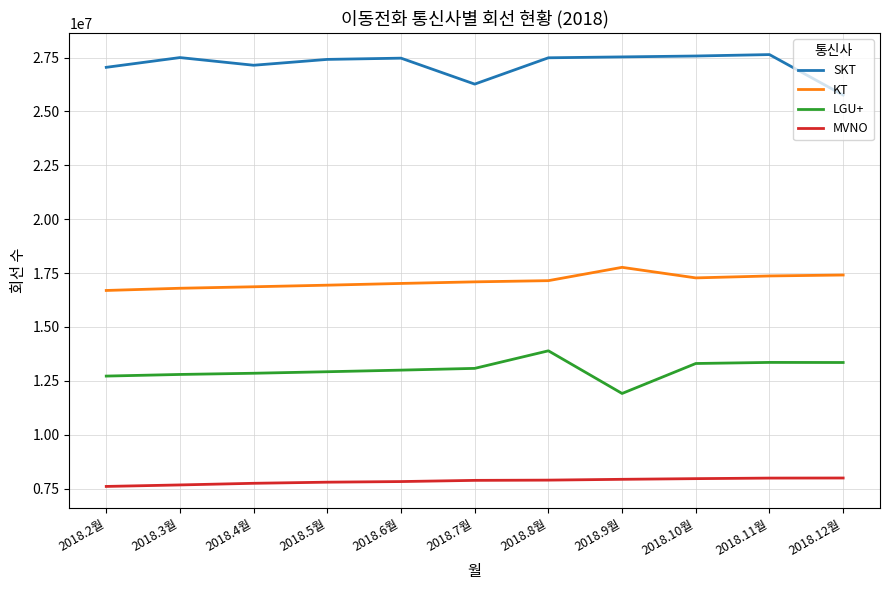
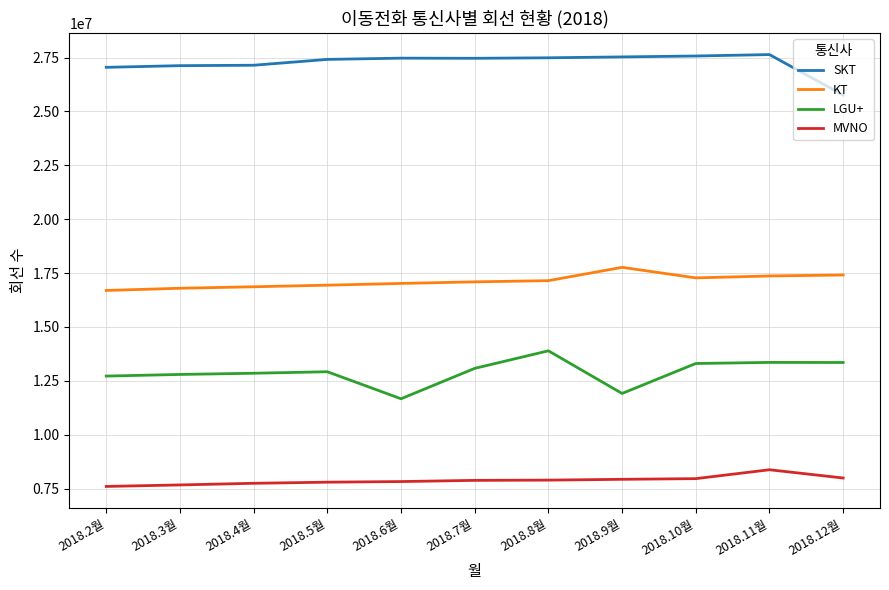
  {
    "SKT": {
      "2018.2월": 27000000,
-     "2018.3월": 27500000,
+     "2018.3월": 27100000,
      "2018.4월": 27100000,
      "2018.5월": 27400000,
      "2018.6월": 27500000,
-     "2018.7월": 26300000,
+     "2018.7월": 27500000,
      "2018.8월": 27500000,
      "2018.9월": 27500000,
      "2018.10월": 27600000,
      "2018.11월": 27600000
    },
    "KT": {
      "2018.2월": 16700000,
      "2018.3월": 16800000,
      "2018.4월": 16900000,
      "2018.5월": 16900000,
      "2018.6월": 17000000,
      "2018.7월": 17100000,
      "2018.8월": 17100000,
      "2018.9월": 17800000,
      "2018.10월": 17300000,
      "2018.11월": 17400000,
      "2018.12월": 17400000
    },
    "LGU+": {
      "2018.2월": 12700000,
      "2018.3월": 12800000,
      "2018.4월": 12900000,
      "2018.5월": 12900000,
-     "2018.6월": 13000000,
+     "2018.6월": 11700000,
      "2018.7월": 13100000,
      "2018.8월": 13900000,
      "2018.9월": 11900000,
      "2018.10월": 13300000,
      "2018.11월": 13400000,
      "2018.12월": 13300000
    },
    "MVNO": {
      "2018.2월": 7600000,
      "2018.3월": 7700000,
      "2018.4월": 7700000,
      "2018.5월": 7800000,
      "2018.6월": 7800000,
      "2018.7월": 7900000,
      "2018.8월": 7900000,
      "2018.9월": 7900000,
      "2018.10월": 8000000,
-     "2018.11월": 8000000,
+     "2018.11월": 8400000,
      "2018.12월": 8000000
    }
  }
